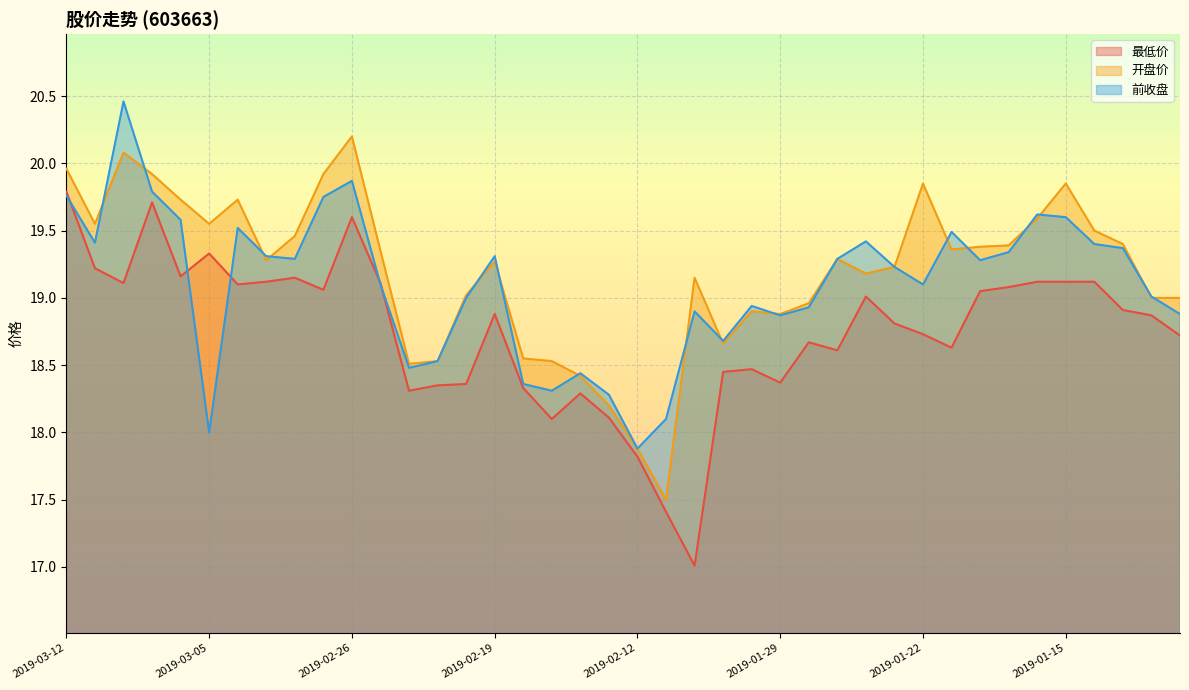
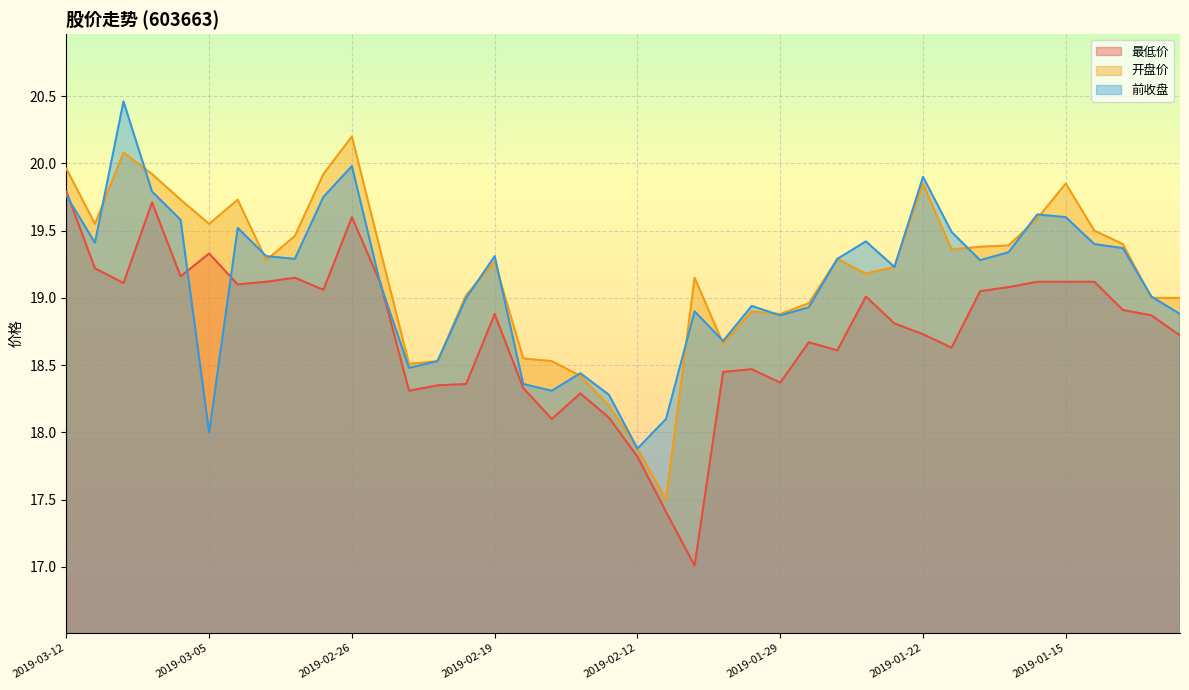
  {
    "前收盘": {
      "2019-03-12": 19.76,
      "2019-03-05": 18.00,
-     "2019-02-26": 19.87,
+     "2019-02-26": 19.98,
      "2019-02-19": 19.31,
-     "2019-01-22": 19.1,
+     "2019-01-22": 19.9,
      "2019-01-15": 19.60
    }
  }
